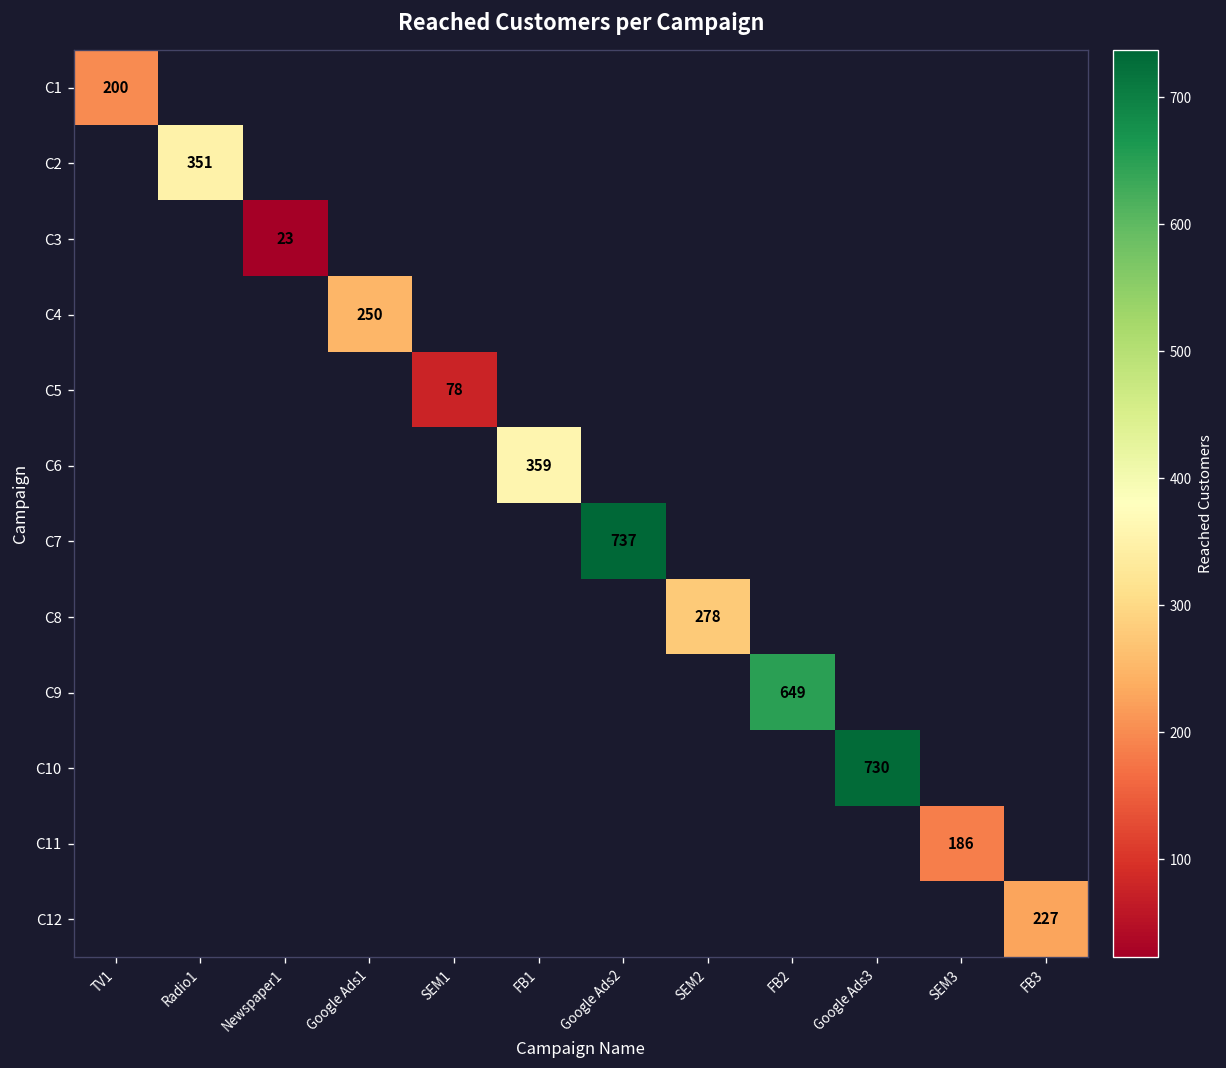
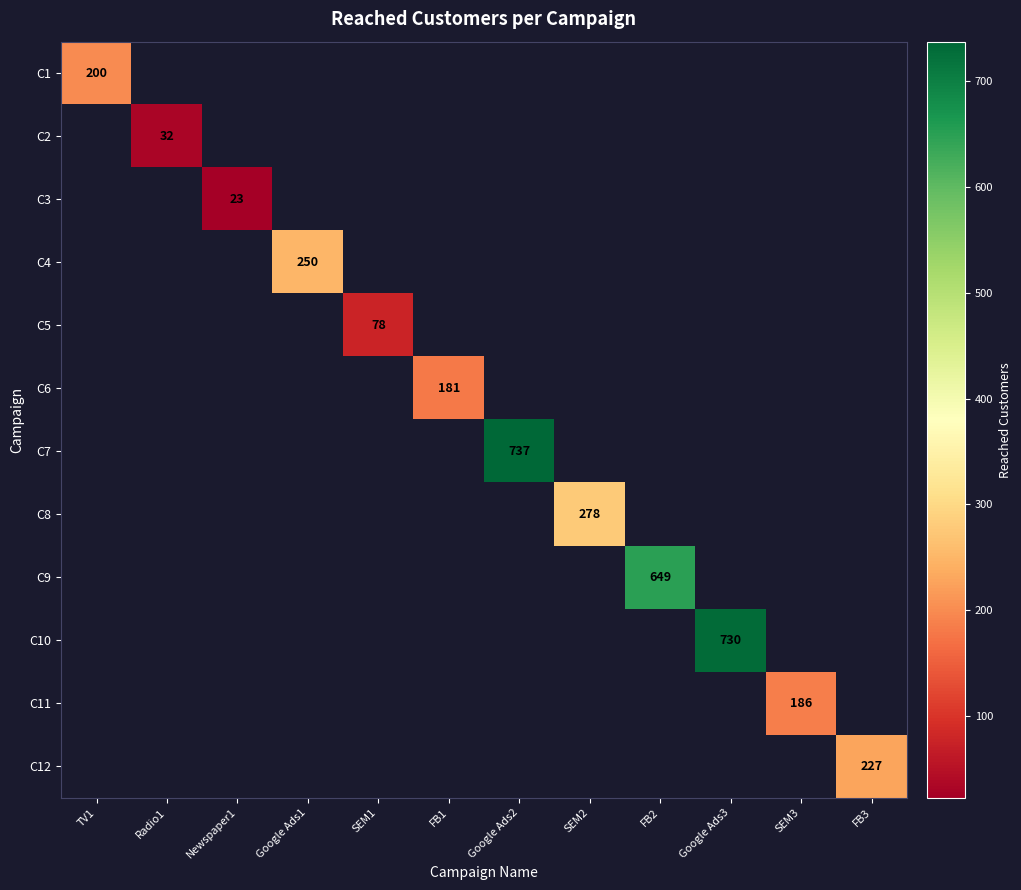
  {
    "C1": {
      "TV1": 200
    },
    "C2": {
-     "Radio1": 351
+     "Radio1": 32
    },
    "C3": {
      "Newspaper1": 23
    },
    "C4": {
      "Google Ads1": 250
    },
    "C5": {
      "SEM1": 78
    },
    "C6": {
-     "FB1": 359
+     "FB1": 181
    },
    "C7": {
      "Google Ads2": 737
    },
    "C8": {
      "SEM2": 278
    },
    "C9": {
      "FB2": 649
    },
    "C10": {
      "Google Ads3": 730
    },
    "C11": {
      "SEM3": 186
    },
    "C12": {
      "FB3": 227
    }
  }
